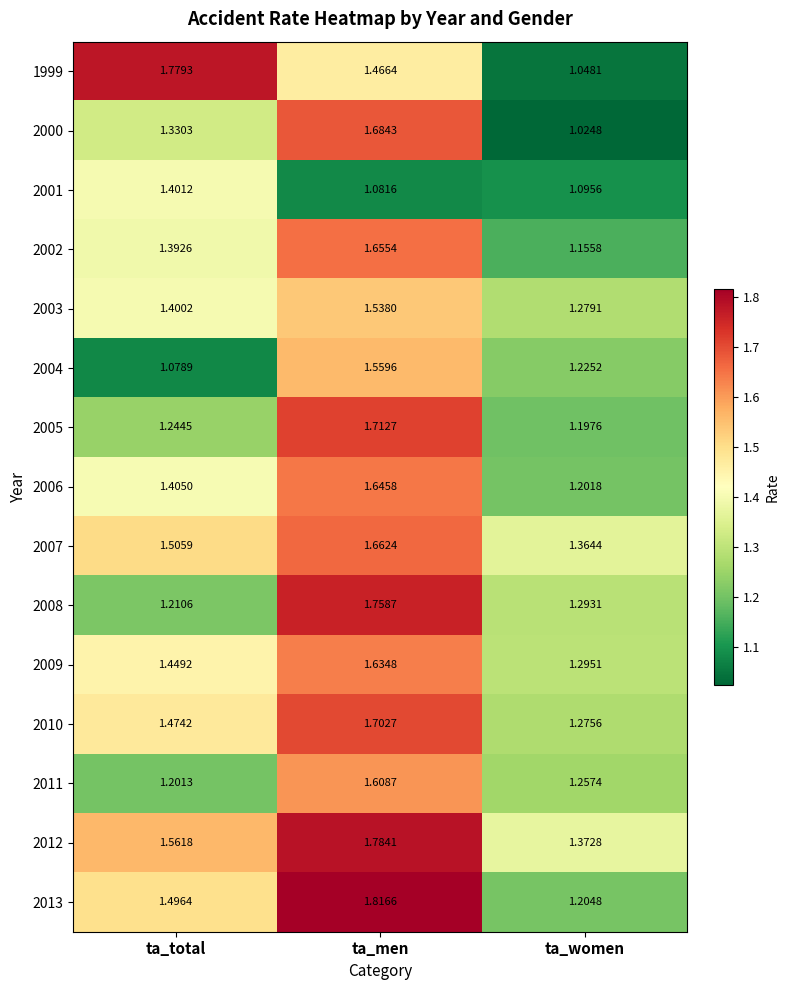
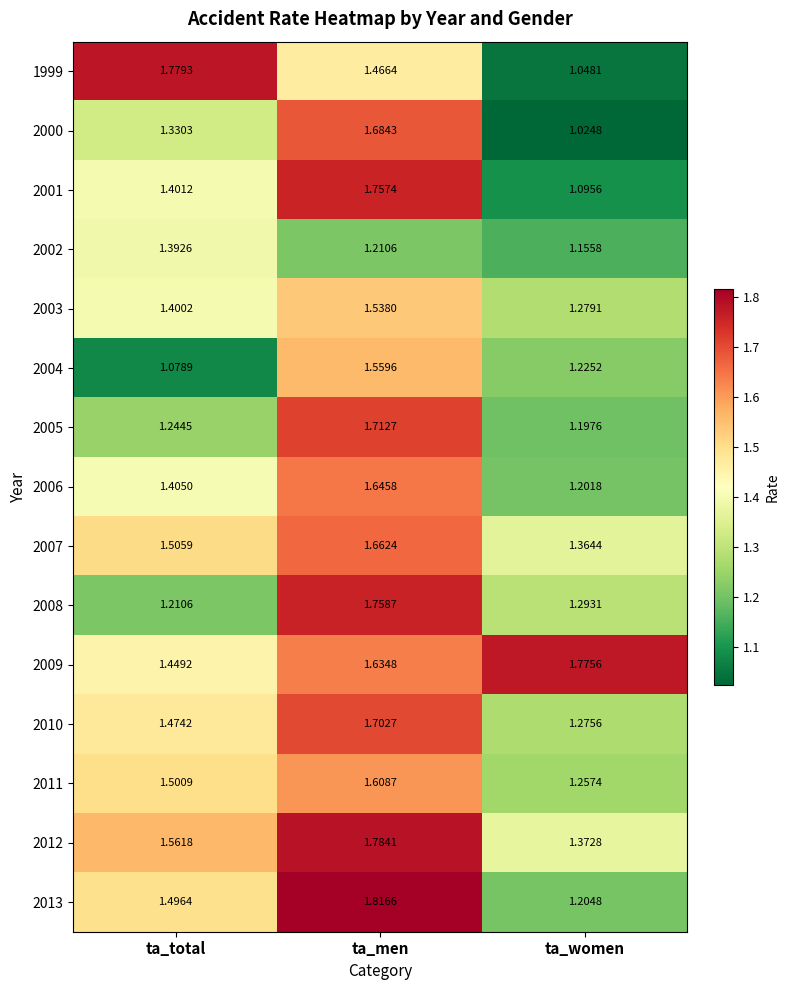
  {
    "1999": {
      "ta_total": 1.7793,
      "ta_men": 1.4664,
      "ta_women": 1.0481
    },
    "2000": {
      "ta_total": 1.3303,
      "ta_men": 1.6843,
      "ta_women": 1.0248
    },
    "2001": {
      "ta_total": 1.4012,
-     "ta_men": 1.0816,
+     "ta_men": 1.7574,
      "ta_women": 1.0956
    },
    "2002": {
      "ta_total": 1.3926,
-     "ta_men": 1.6554,
+     "ta_men": 1.2106,
      "ta_women": 1.1558
    },
    "2003": {
      "ta_total": 1.4002,
      "ta_men": 1.5380,
      "ta_women": 1.2791
    },
    "2004": {
      "ta_total": 1.0789,
      "ta_men": 1.5596,
      "ta_women": 1.2252
    },
    "2005": {
      "ta_total": 1.2445,
      "ta_men": 1.7127,
      "ta_women": 1.1976
    },
    "2006": {
      "ta_total": 1.4050,
      "ta_men": 1.6458,
      "ta_women": 1.2018
    },
    "2007": {
      "ta_total": 1.5059,
      "ta_men": 1.6624,
      "ta_women": 1.3644
    },
    "2008": {
      "ta_total": 1.2106,
      "ta_men": 1.7587,
      "ta_women": 1.2931
    },
    "2009": {
      "ta_total": 1.4492,
      "ta_men": 1.6348,
-     "ta_women": 1.2951
+     "ta_women": 1.7756
    },
    "2010": {
      "ta_total": 1.4742,
      "ta_men": 1.7027,
      "ta_women": 1.2756
    },
    "2011": {
-     "ta_total": 1.2013,
+     "ta_total": 1.5009,
      "ta_men": 1.6087,
      "ta_women": 1.2574
    },
    "2012": {
      "ta_total": 1.5618,
      "ta_men": 1.7841,
      "ta_women": 1.3728
    },
    "2013": {
      "ta_total": 1.4964,
      "ta_men": 1.8166,
      "ta_women": 1.2048
    }
  }
